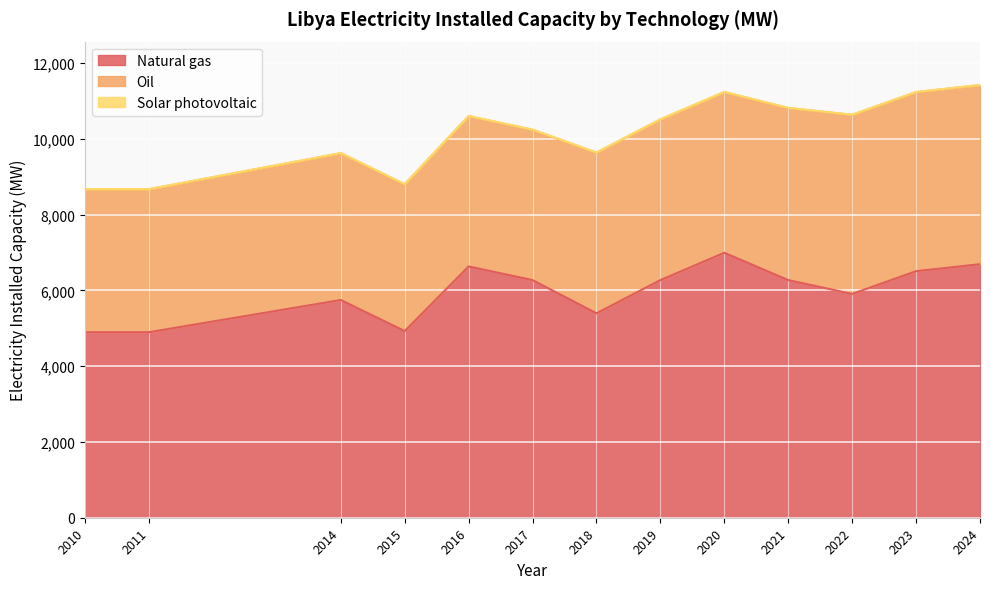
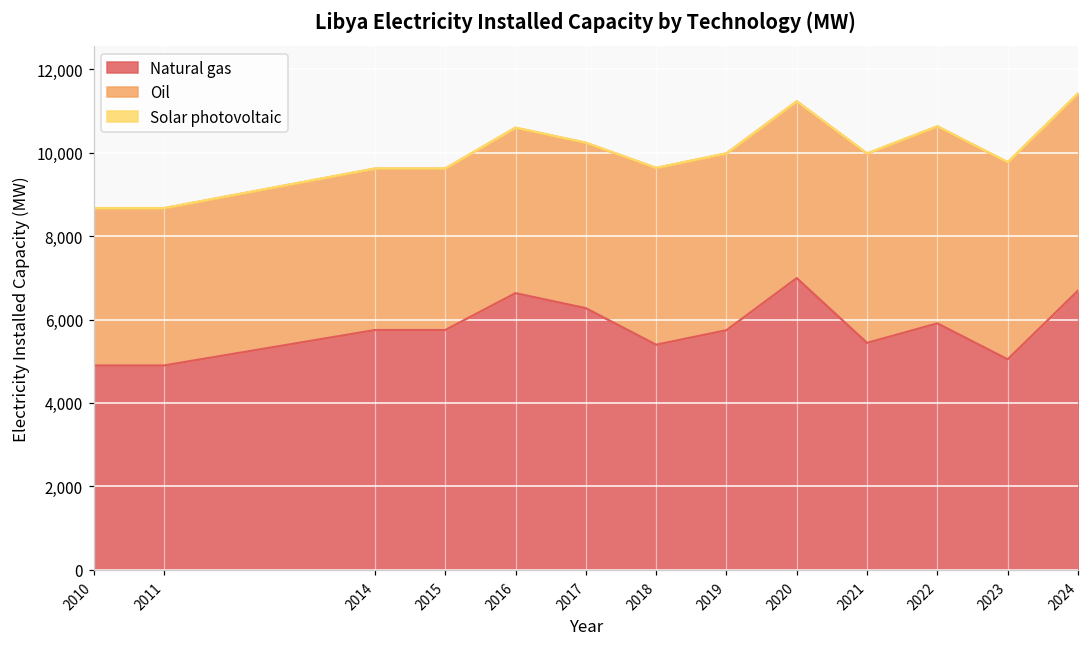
  {
    "Natural gas": {
      "2010": "4,900",
      "2011": "4,900",
      "2014": "5,700",
-     "2015": "4,900",
+     "2015": "5,700",
      "2016": "6,600",
      "2017": "6,300",
      "2018": "5,400",
-     "2019": "6,300",
+     "2019": "5,700",
      "2020": "7,000",
-     "2021": "6,300",
+     "2021": "5,400",
      "2022": "5,900",
-     "2023": "6,500",
+     "2023": "5,000",
      "2024": "6,700"
    },
    "Solar photovoltaic": {
      "2010": "3,800",
      "2011": "3,800",
      "2014": "3,900",
      "2015": "3,900",
      "2016": "4,000",
      "2017": "4,000",
      "2018": "4,200",
      "2019": "4,200",
      "2020": "4,200",
      "2021": "4,500",
      "2022": "4,700",
      "2023": "4,700",
      "2024": "4,700"
    }
  }
